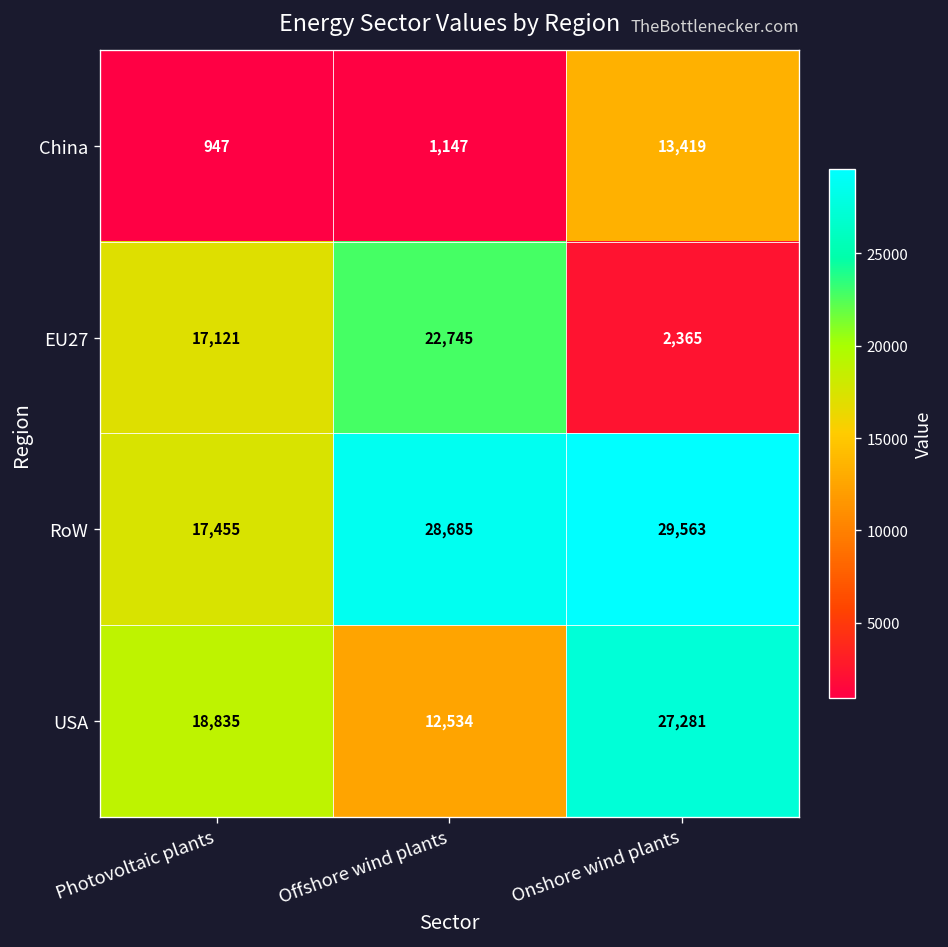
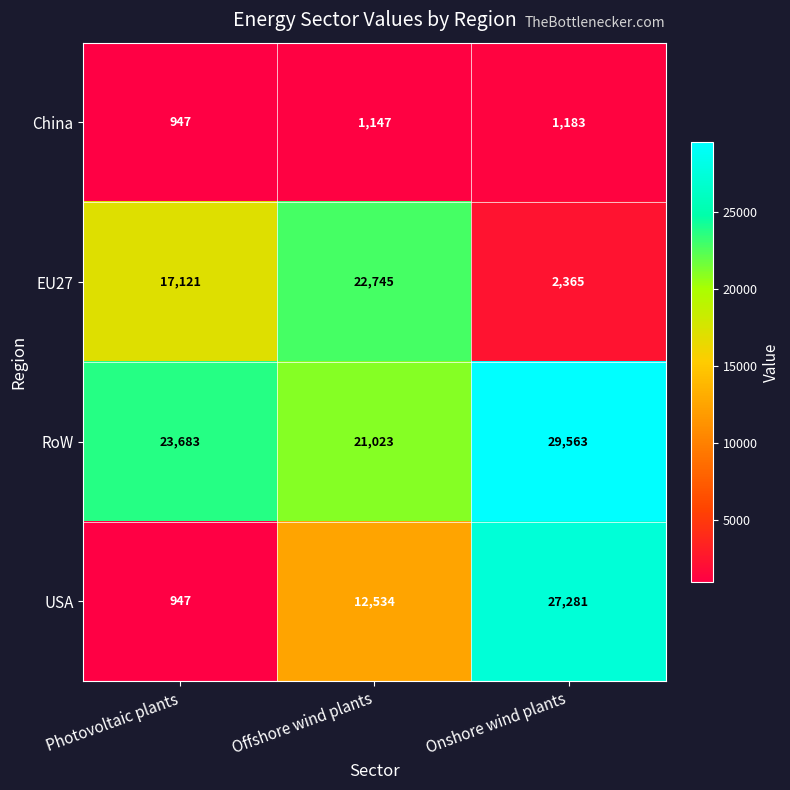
  {
    "China": {
      "Photovoltaic plants": "947",
      "Offshore wind plants": "1,147",
-     "Onshore wind plants": "13,419"
+     "Onshore wind plants": "1,183"
    },
    "EU27": {
      "Photovoltaic plants": "17,121",
      "Offshore wind plants": "22,745",
      "Onshore wind plants": "2,365"
    },
    "RoW": {
-     "Photovoltaic plants": "17,455",
-     "Offshore wind plants": "28,685",
+     "Photovoltaic plants": "23,683",
+     "Offshore wind plants": "21,023",
      "Onshore wind plants": "29,563"
    },
    "USA": {
-     "Photovoltaic plants": "18,835",
+     "Photovoltaic plants": "947",
      "Offshore wind plants": "12,534",
      "Onshore wind plants": "27,281"
    }
  }
